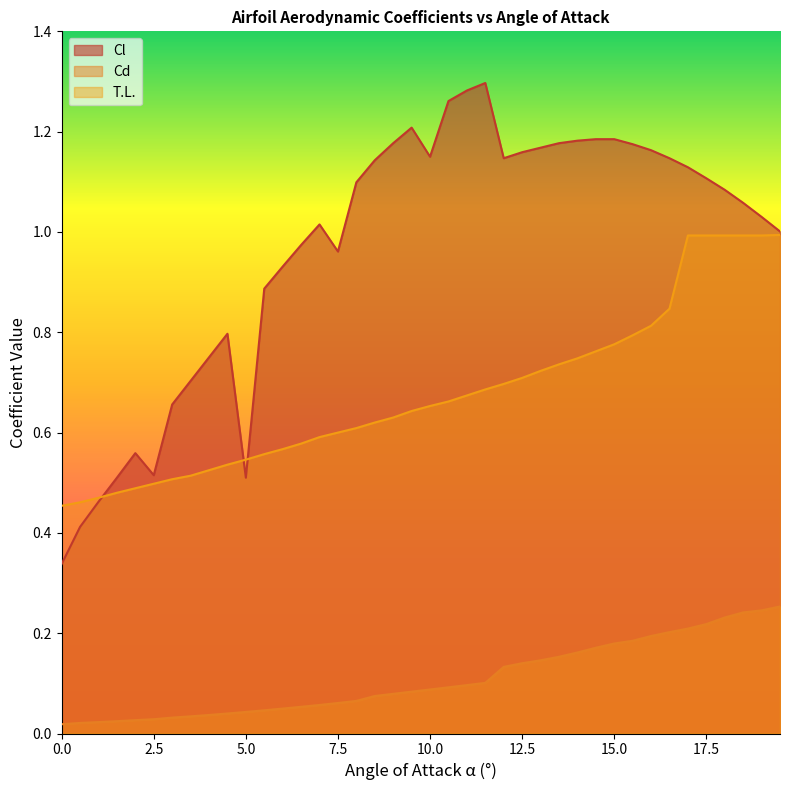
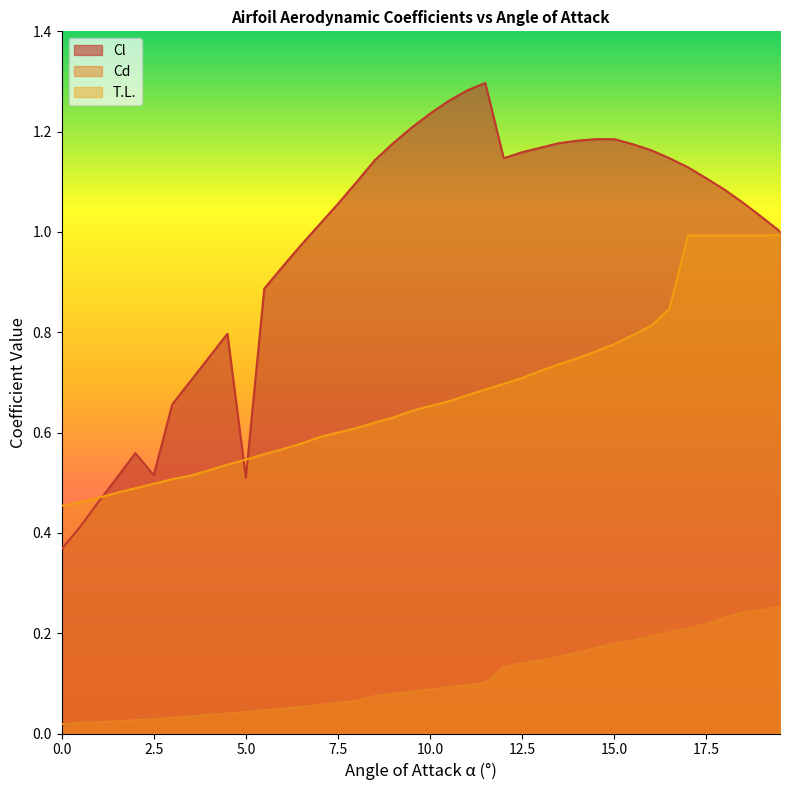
  {
    "Cl": {
-     "0.0": 0.34,
+     "0.0": 0.37,
      "2.5": 0.52,
      "5.0": 0.51,
-     "7.5": 0.96,
-     "10.0": 1.15,
+     "7.5": 1.06,
+     "10.0": 1.24,
      "12.5": 1.16,
      "15.0": 1.19,
      "17.5": 1.11
    }
  }
